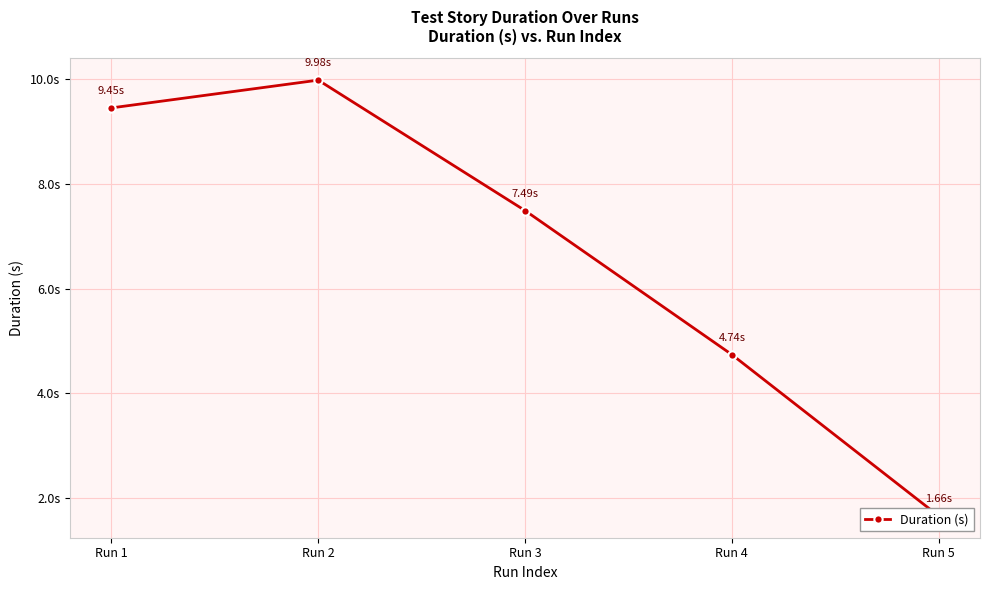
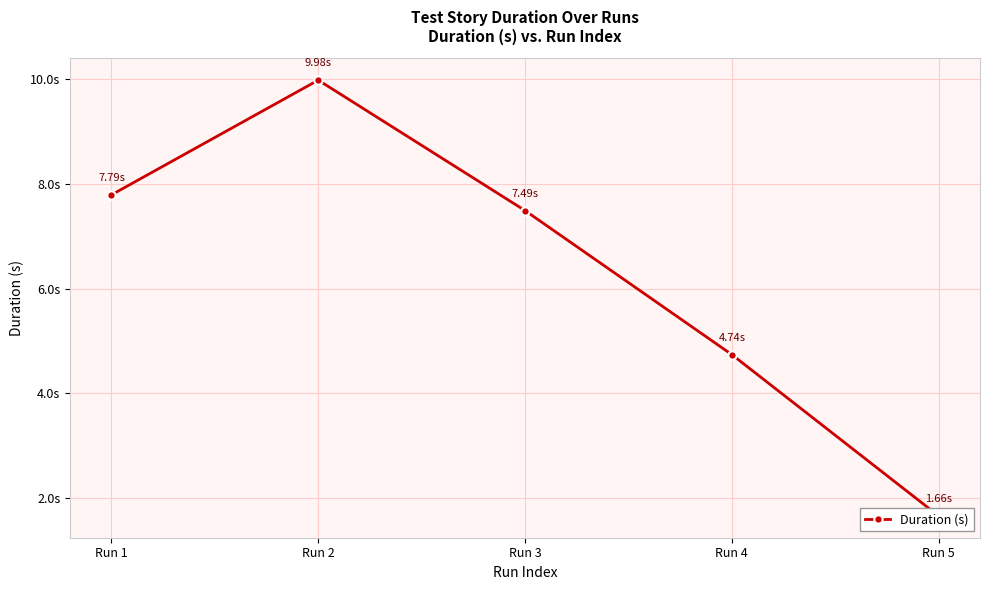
  {
-   "Run 1": "9.45s",
+   "Run 1": "7.79s",
    "Run 2": "9.98s",
    "Run 3": "7.49s",
    "Run 4": "4.74s"
  }
